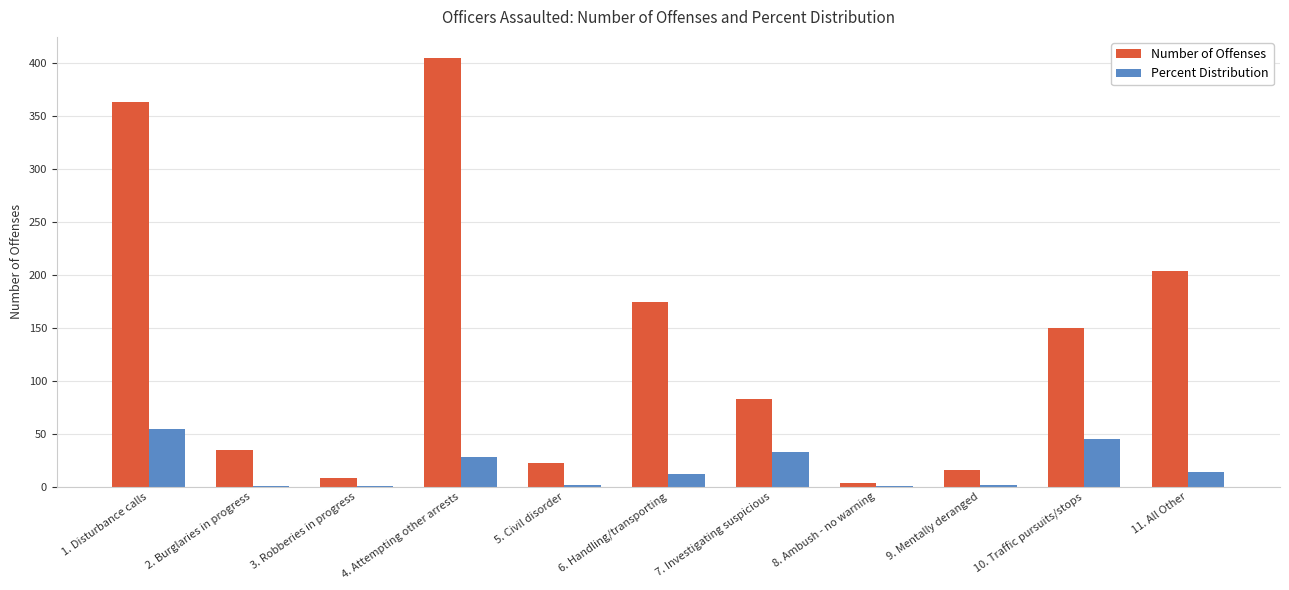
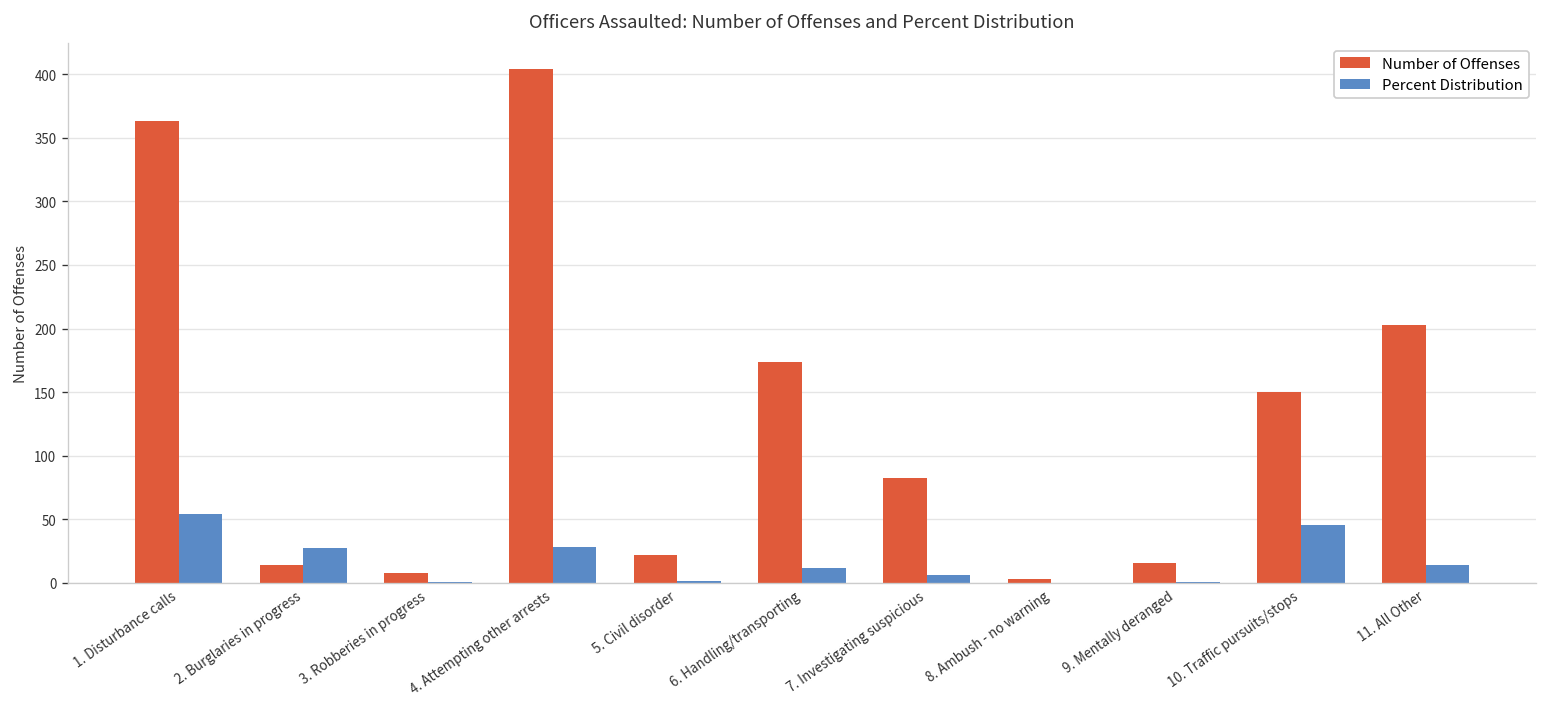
  {
    "Number of Offenses": {
      "1. Disturbance calls": 363,
-     "2. Burglaries in progress": 34,
+     "2. Burglaries in progress": 14,
      "3. Robberies in progress": 8,
      "4. Attempting other arrests": 404,
      "5. Civil disorder": 22,
      "6. Handling/transporting": 174,
      "7. Investigating suspicious": 83,
      "8. Ambush - no warning": 3,
      "9. Mentally deranged": 16,
      "10. Traffic pursuits/stops": 150,
      "11. All Other": 203
    },
    "Percent Distribution": {
      "1. Disturbance calls": 54,
-     "2. Burglaries in progress": 1,
+     "2. Burglaries in progress": 28,
      "4. Attempting other arrests": 28,
      "6. Handling/transporting": 12,
-     "7. Investigating suspicious": 33,
+     "7. Investigating suspicious": 6,
      "10. Traffic pursuits/stops": 45,
      "11. All Other": 14
    }
  }
